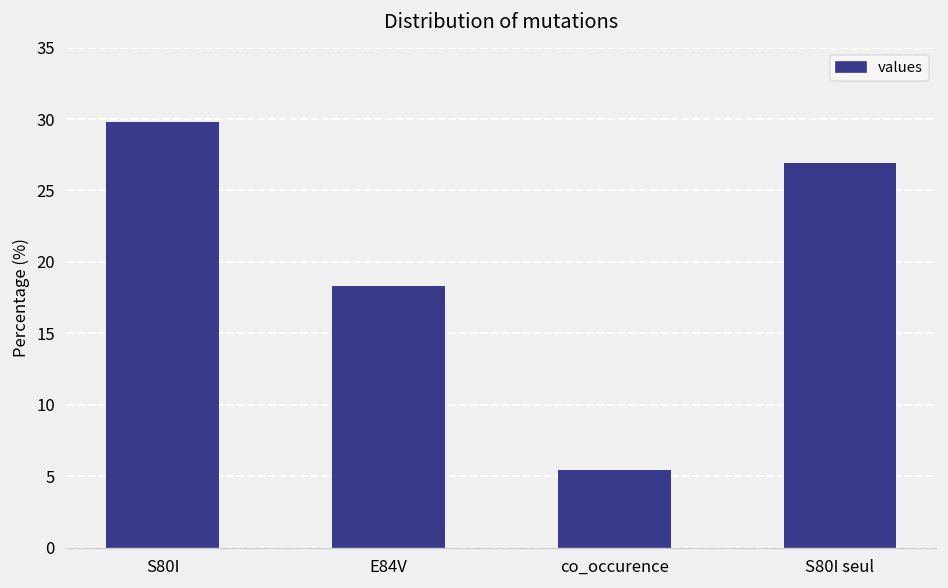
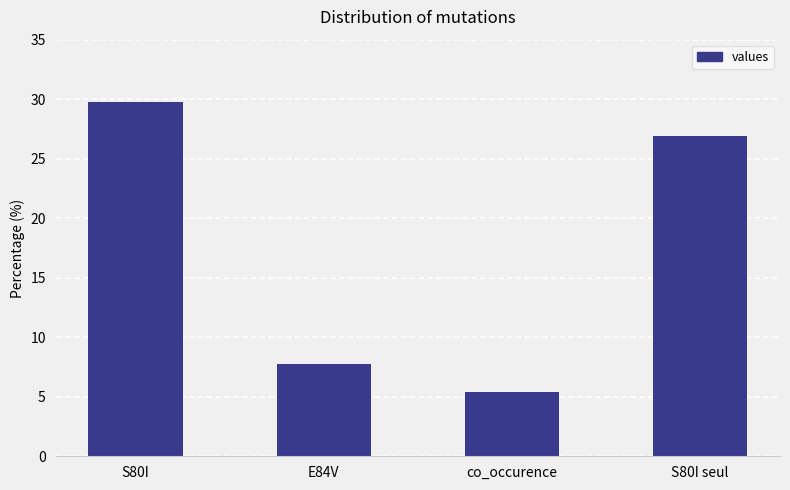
  {
    "S80I": 29.8,
-   "E84V": 18.3,
+   "E84V": 7.8,
    "co_occurence": 5.4,
    "S80I seul": 26.9
  }
